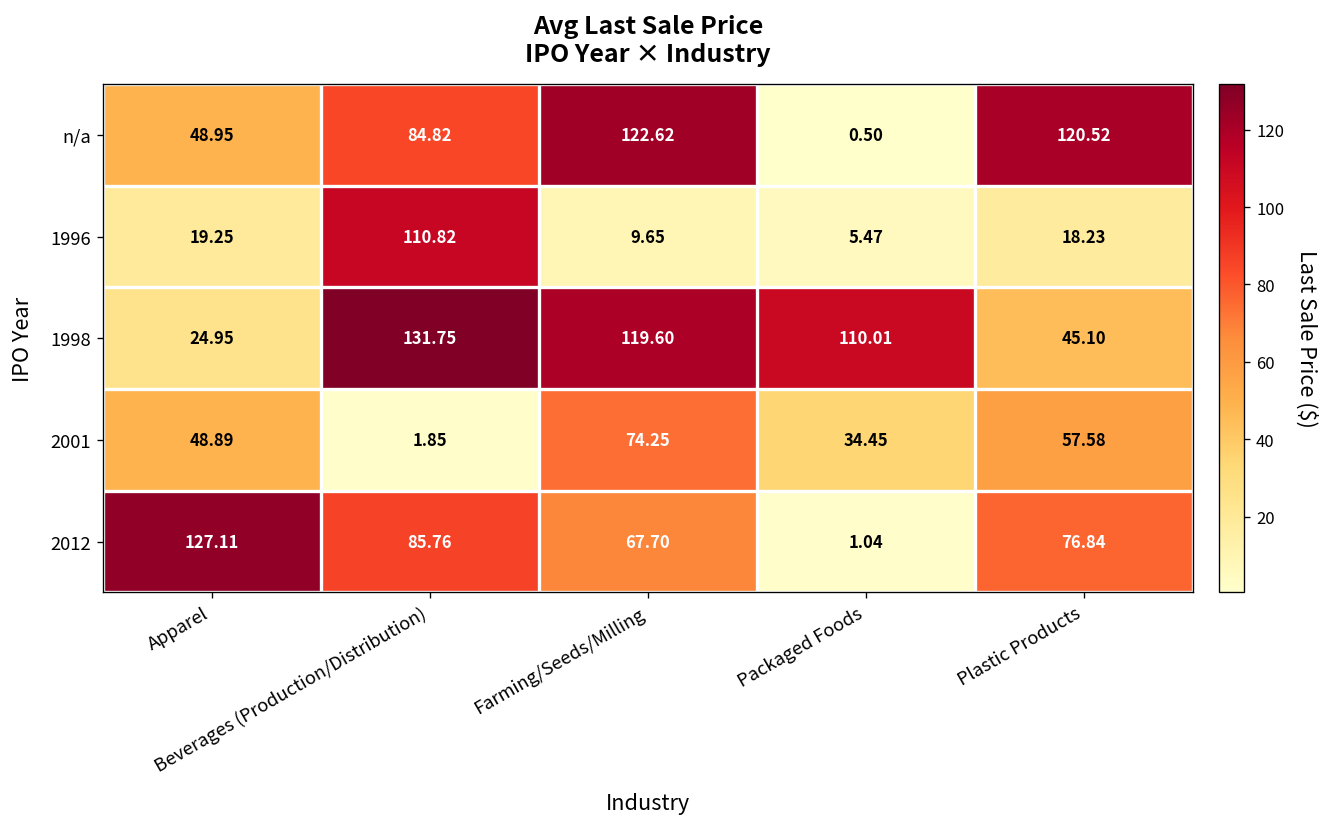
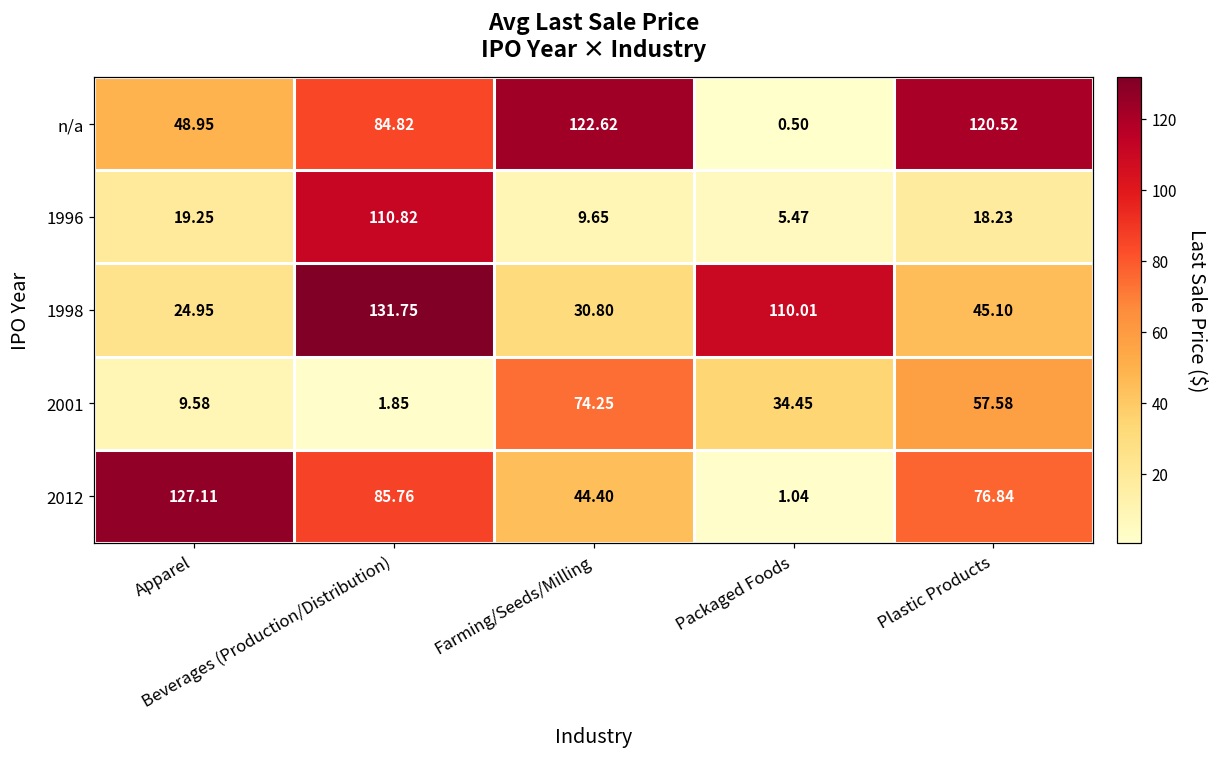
  {
    "n/a": {
      "Apparel": 48.95,
      "Beverages (Production/Distribution)": 84.82,
      "Farming/Seeds/Milling": 122.62,
      "Packaged Foods": 0.50,
      "Plastic Products": 120.52
    },
    "1996": {
      "Apparel": 19.25,
      "Beverages (Production/Distribution)": 110.82,
      "Farming/Seeds/Milling": 9.65,
      "Packaged Foods": 5.47,
      "Plastic Products": 18.23
    },
    "1998": {
      "Apparel": 24.95,
      "Beverages (Production/Distribution)": 131.75,
-     "Farming/Seeds/Milling": 119.60,
+     "Farming/Seeds/Milling": 30.80,
      "Packaged Foods": 110.01,
      "Plastic Products": 45.10
    },
    "2001": {
-     "Apparel": 48.89,
+     "Apparel": 9.58,
      "Beverages (Production/Distribution)": 1.85,
      "Farming/Seeds/Milling": 74.25,
      "Packaged Foods": 34.45,
      "Plastic Products": 57.58
    },
    "2012": {
      "Apparel": 127.11,
      "Beverages (Production/Distribution)": 85.76,
-     "Farming/Seeds/Milling": 67.70,
+     "Farming/Seeds/Milling": 44.40,
      "Packaged Foods": 1.04,
      "Plastic Products": 76.84
    }
  }
